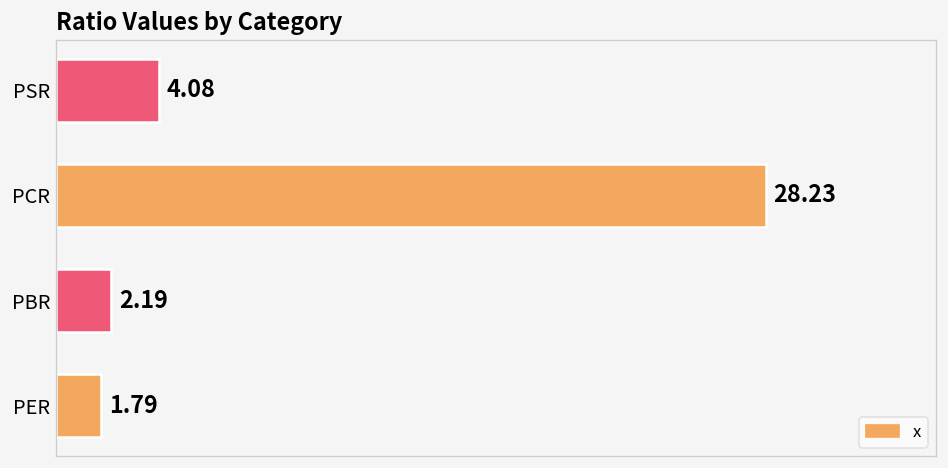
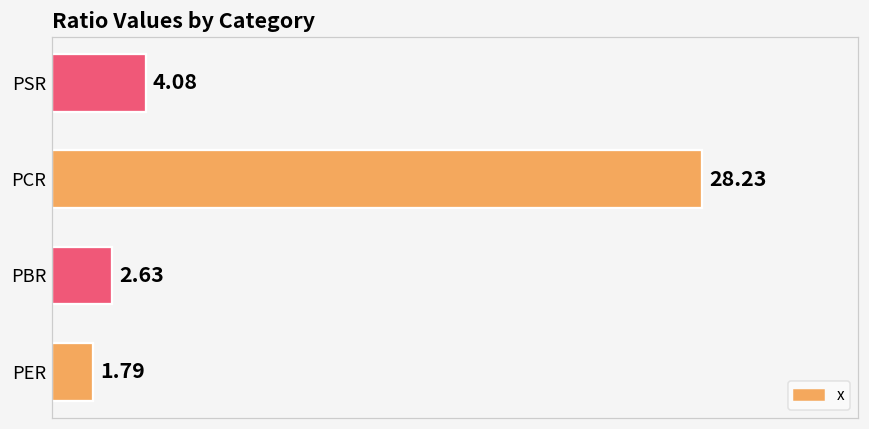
  {
    "PSR": 4.08,
    "PCR": 28.23,
-   "PBR": 2.19,
+   "PBR": 2.63,
    "PER": 1.79
  }
